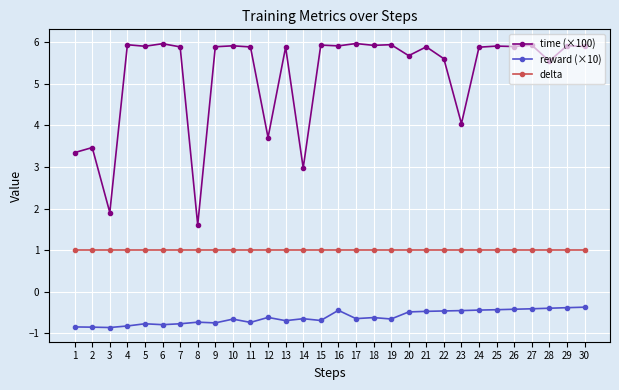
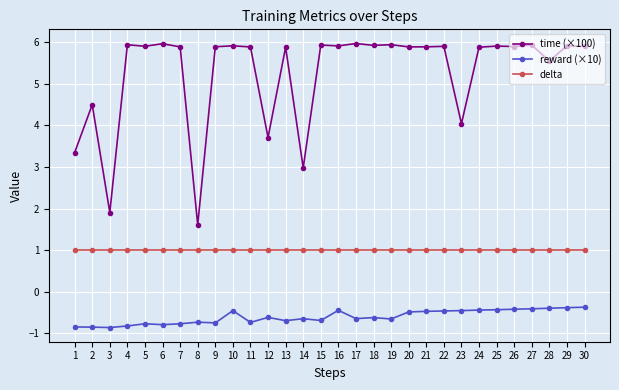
  {
    "time (×100)": {
      "1": 3.3,
-     "2": 3.5,
+     "2": 4.5,
      "3": 1.9,
      "4": 5.9,
      "5": 5.9,
      "6": 6.0,
      "7": 5.9,
      "8": 1.6,
      "9": 5.9,
      "10": 5.9,
      "11": 5.9,
      "12": 3.7,
      "13": 5.9,
      "14": 3.0,
      "15": 5.9,
      "16": 5.9,
      "17": 6.0,
      "18": 5.9,
      "19": 5.9,
-     "20": 5.7,
+     "20": 5.9,
      "21": 5.9,
-     "22": 5.6,
+     "22": 5.9,
      "23": 4.0,
      "24": 5.9,
      "25": 5.9
    },
    "reward (×10)": {
      "1": -0.8,
      "2": -0.9,
      "3": -0.9,
      "4": -0.8,
      "5": -0.8,
      "6": -0.8,
      "7": -0.8,
      "8": -0.7,
      "9": -0.7,
-     "10": -0.7,
+     "10": -0.5,
      "11": -0.7,
      "12": -0.6,
      "13": -0.7,
      "14": -0.6,
      "15": -0.7,
      "16": -0.4,
      "17": -0.6,
      "18": -0.6,
      "19": -0.7,
      "20": -0.5,
      "21": -0.5,
      "22": -0.5,
      "23": -0.5,
      "24": -0.4,
      "25": -0.4,
      "26": -0.4,
      "27": -0.4,
      "28": -0.4,
      "29": -0.4,
      "30": -0.4
    },
    "delta": {
      "1": 1.0,
      "2": 1.0,
      "3": 1.0,
      "4": 1.0,
      "5": 1.0,
      "6": 1.0,
      "7": 1.0,
      "8": 1.0,
      "9": 1.0,
      "10": 1.0,
      "11": 1.0,
      "12": 1.0,
      "13": 1.0,
      "14": 1.0,
      "15": 1.0,
      "16": 1.0,
      "17": 1.0,
      "18": 1.0,
      "19": 1.0,
      "20": 1.0,
      "21": 1.0,
      "22": 1.0,
      "23": 1.0,
      "24": 1.0,
      "25": 1.0,
      "26": 1.0,
      "27": 1.0,
      "28": 1.0,
      "29": 1.0,
      "30": 1.0
    }
  }
